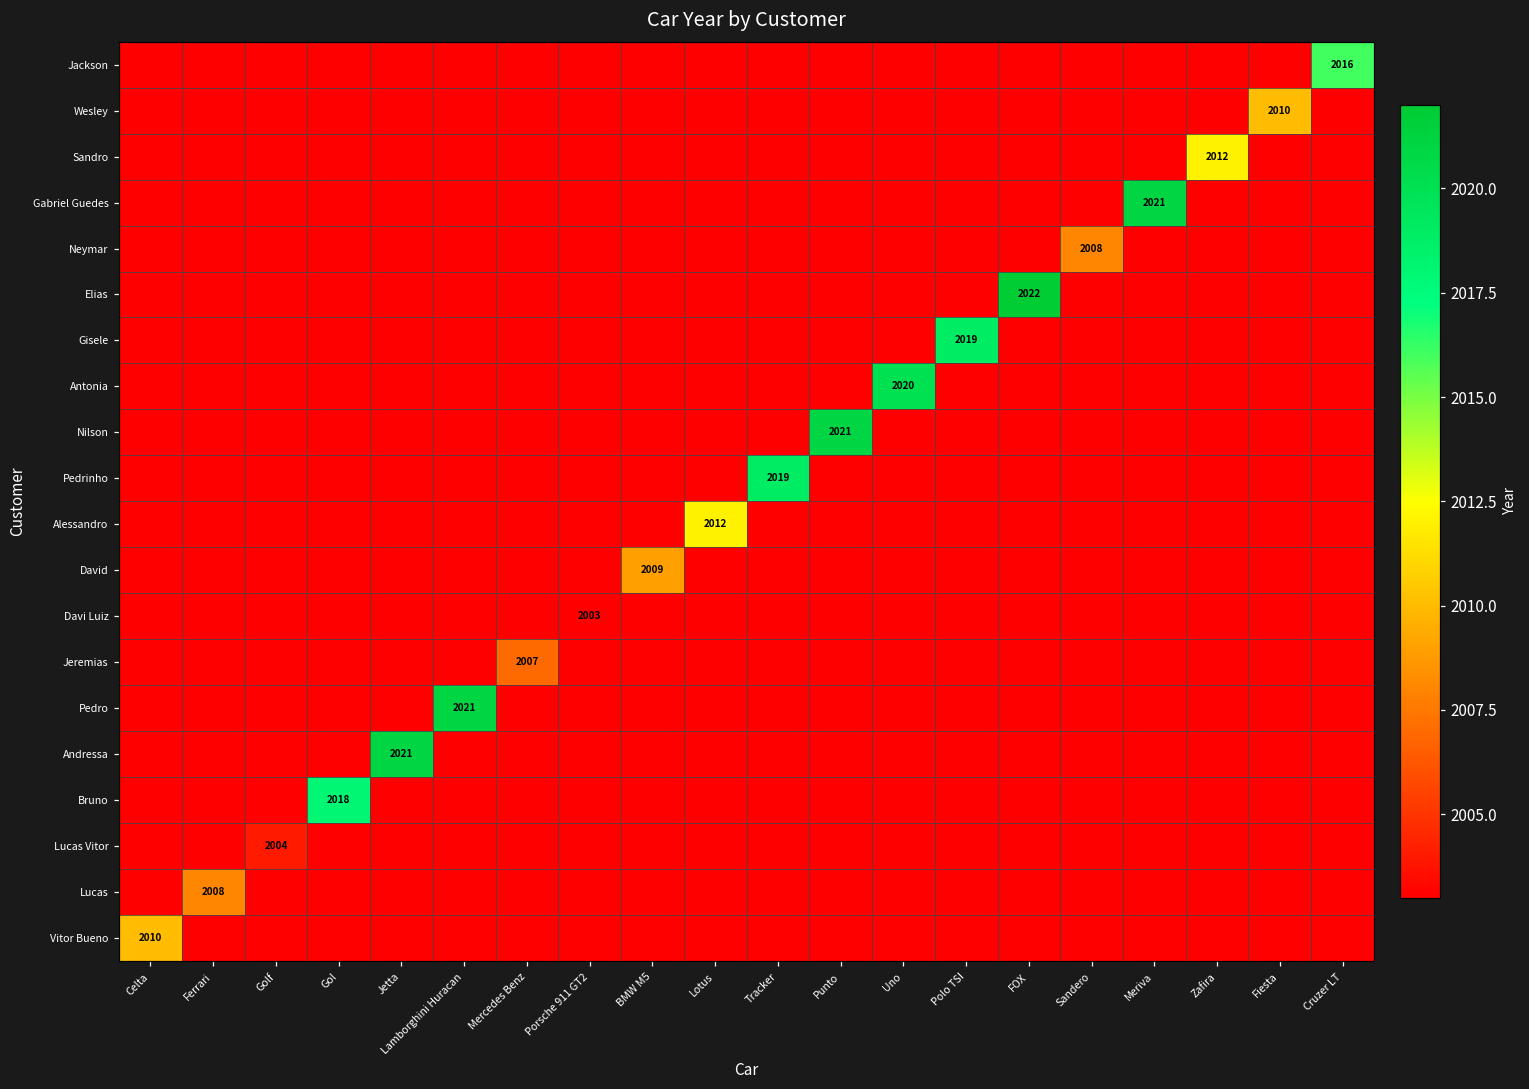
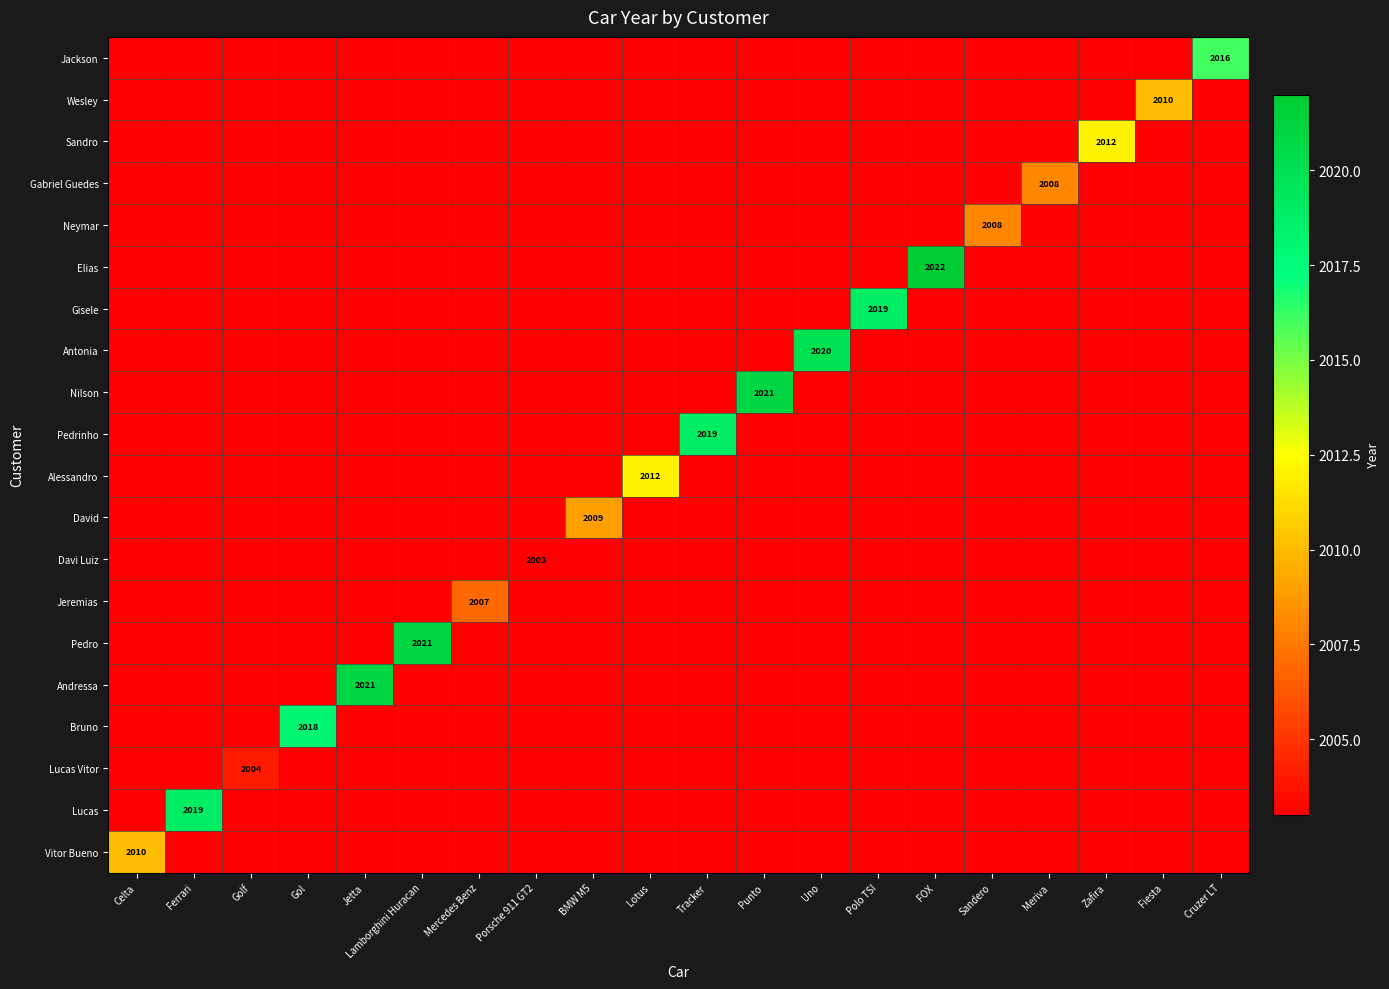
  {
    "Jackson": {
      "Cruzer LT": 2016
    },
    "Wesley": {
      "Fiesta": 2010
    },
    "Sandro": {
      "Zafira": 2012
    },
    "Gabriel Guedes": {
-     "Meriva": 2021
+     "Meriva": 2008
    },
    "Neymar": {
      "Sandero": 2008
    },
    "Elias": {
      "FOX": 2022
    },
    "Gisele": {
      "Polo TSI": 2019
    },
    "Antonia": {
      "Uno": 2020
    },
    "Nilson": {
      "Punto": 2021
    },
    "Pedrinho": {
      "Tracker": 2019
    },
    "Alessandro": {
      "Lotus": 2012
    },
    "David": {
      "BMW M5": 2009
    },
    "Davi Luiz": {
      "Porsche 911 GT2": 2003
    },
    "Jeremias": {
      "Mercedes Benz": 2007
    },
    "Pedro": {
      "Lamborghini Huracan": 2021
    },
    "Andressa": {
      "Jetta": 2021
    },
    "Bruno": {
      "Gol": 2018
    },
    "Lucas Vitor": {
      "Golf": 2004
    },
    "Lucas": {
-     "Ferrari": 2008
+     "Ferrari": 2019
    },
    "Vitor Bueno": {
      "Celta": 2010
    }
  }
